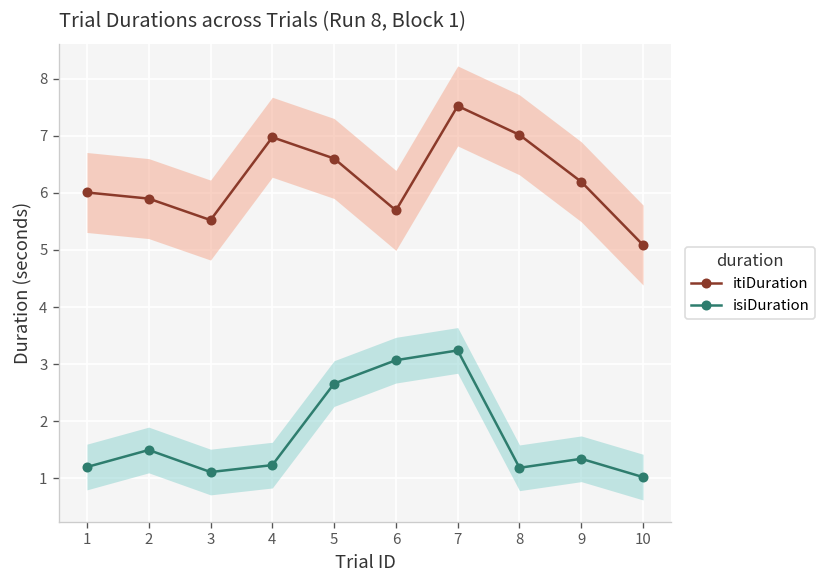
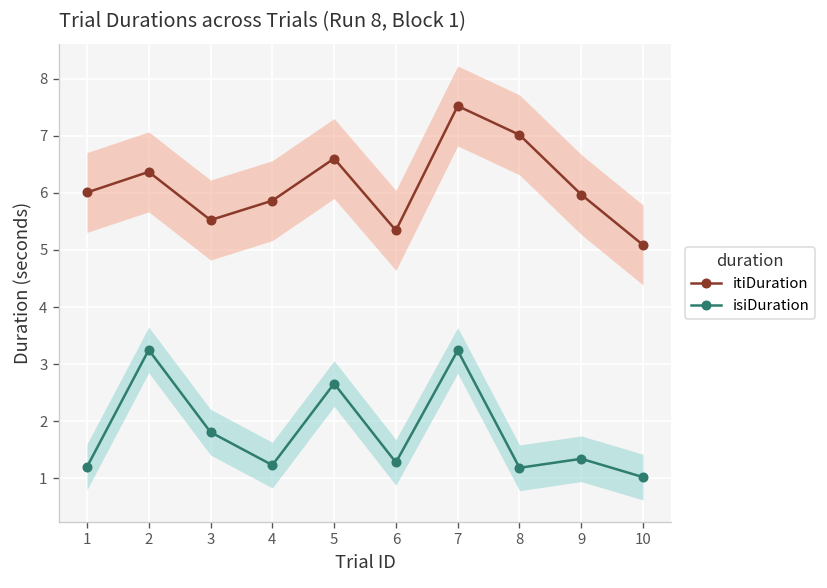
  {
    "itiDuration": {
      "1": 6.0,
-     "2": 5.9,
+     "2": 6.4,
      "3": 5.5,
-     "4": 7.0,
+     "4": 5.9,
      "5": 6.6,
-     "6": 5.7,
+     "6": 5.3,
      "7": 7.5,
      "8": 7.0,
-     "9": 6.2,
+     "9": 6.0,
      "10": 5.1
    },
    "isiDuration": {
      "1": 1.2,
-     "2": 1.5,
-     "3": 1.1,
+     "2": 3.3,
+     "3": 1.8,
      "4": 1.2,
      "5": 2.7,
-     "6": 3.1,
+     "6": 1.3,
      "7": 3.2,
      "8": 1.2,
      "9": 1.3,
      "10": 1.0
    }
  }
